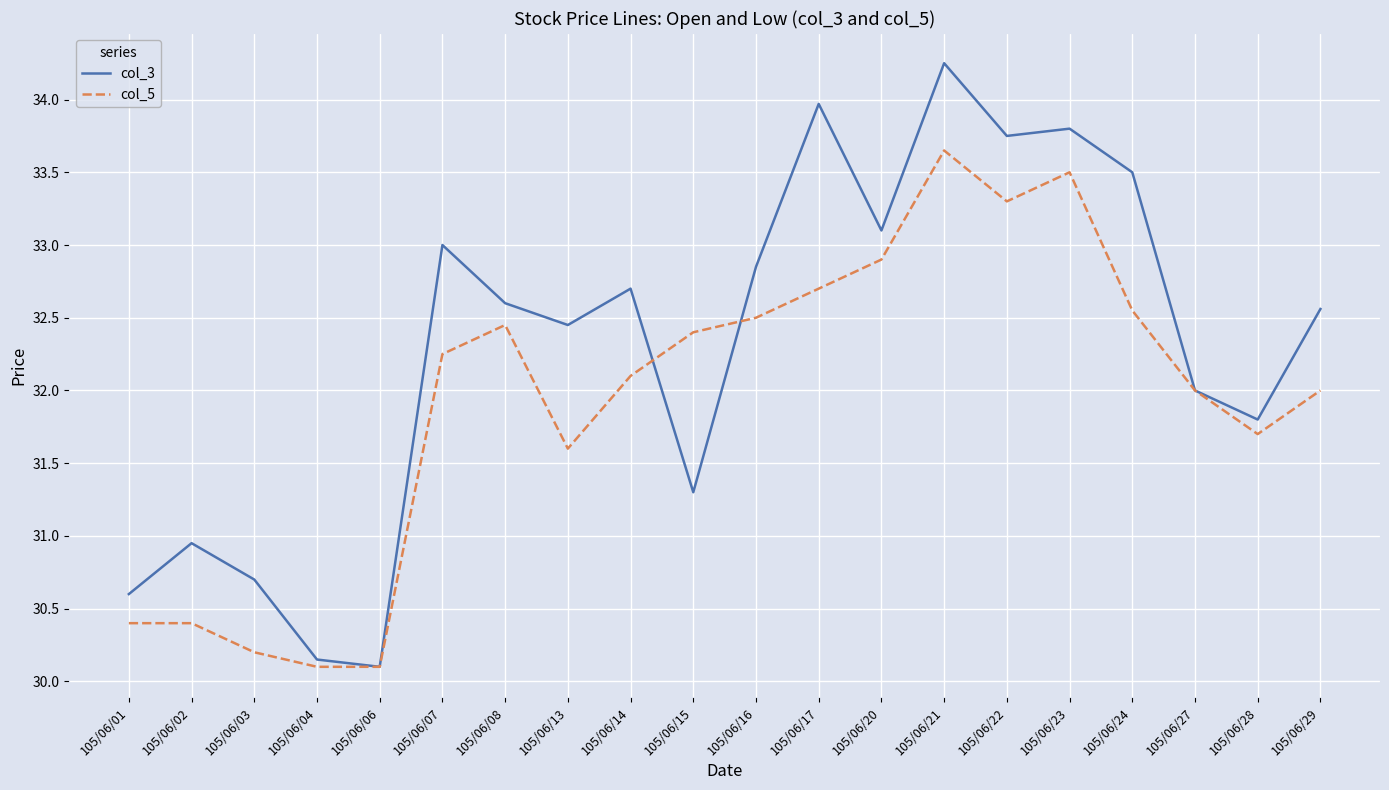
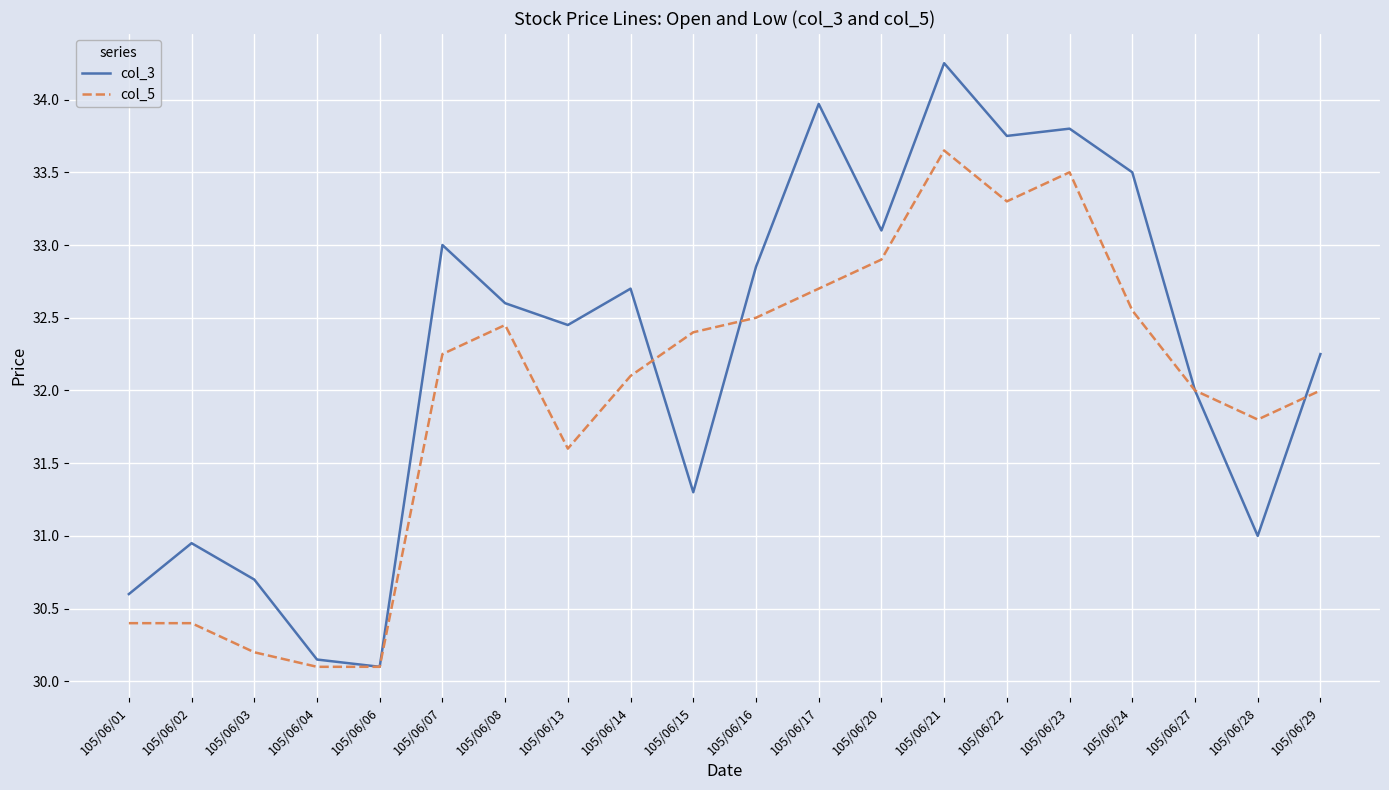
  {
    "col_3": {
      "105/06/01": 30.60,
      "105/06/02": 30.95,
      "105/06/03": 30.70,
      "105/06/04": 30.15,
      "105/06/07": 33.00,
      "105/06/08": 32.60,
      "105/06/13": 32.45,
      "105/06/14": 32.70,
      "105/06/15": 31.30,
      "105/06/16": 32.85,
      "105/06/17": 33.97,
      "105/06/20": 33.10,
      "105/06/21": 34.25,
      "105/06/22": 33.75,
      "105/06/23": 33.80,
      "105/06/24": 33.50,
-     "105/06/28": 31.8,
-     "105/06/29": 32.56
+     "105/06/28": 31.0,
+     "105/06/29": 32.25
    },
    "col_5": {
      "105/06/01": 30.4,
      "105/06/02": 30.4,
      "105/06/03": 30.2,
      "105/06/04": 30.1,
      "105/06/07": 32.25,
      "105/06/08": 32.45,
      "105/06/13": 31.6,
      "105/06/14": 32.1,
      "105/06/15": 32.4,
      "105/06/16": 32.5,
      "105/06/17": 32.7,
      "105/06/20": 32.9,
      "105/06/21": 33.65,
      "105/06/22": 33.3,
      "105/06/23": 33.5,
      "105/06/24": 32.55,
-     "105/06/28": 31.7,
+     "105/06/28": 31.8,
      "105/06/29": 32.0
    }
  }
